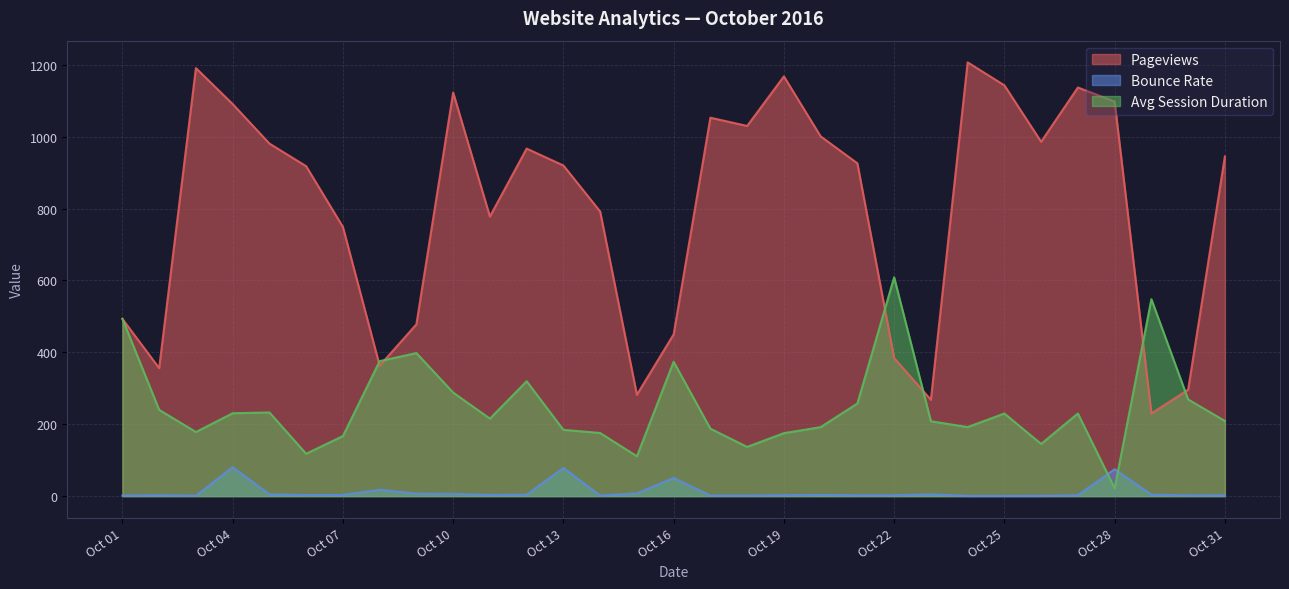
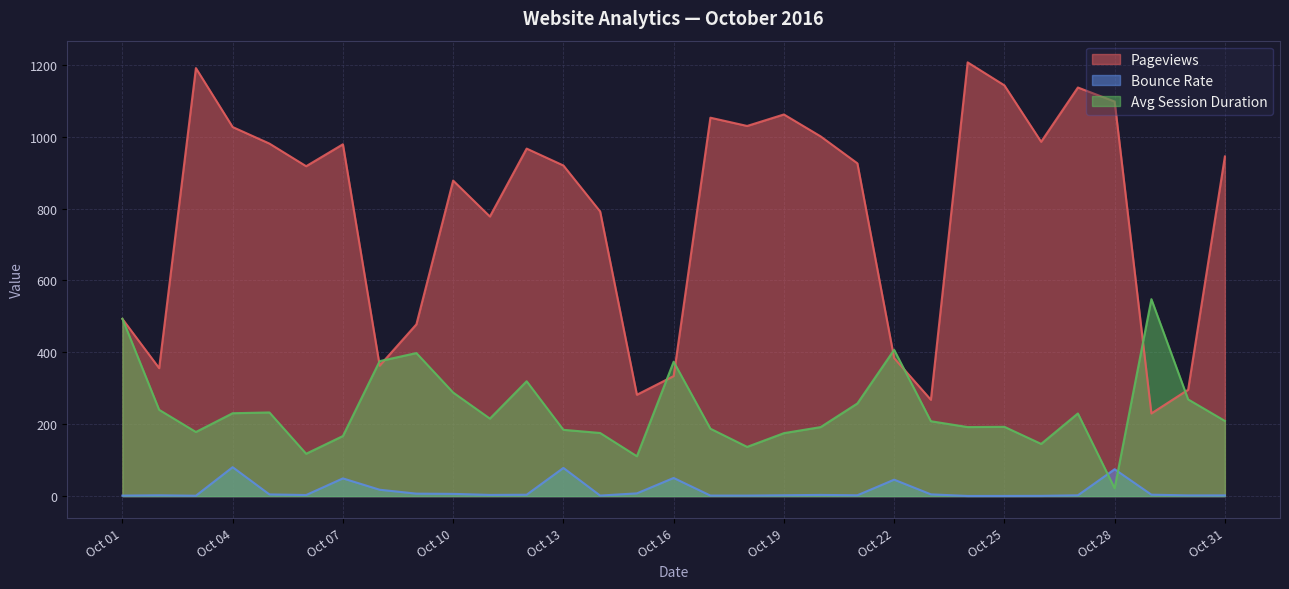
  {
    "Pageviews": {
-     "Oct 04": 1090,
-     "Oct 07": 750,
-     "Oct 10": 1120,
+     "Oct 04": 1030,
+     "Oct 07": 980,
+     "Oct 10": 880,
      "Oct 13": 920,
-     "Oct 16": 450,
-     "Oct 19": 1170,
+     "Oct 16": 330,
+     "Oct 19": 1060,
      "Oct 22": 380,
      "Oct 25": 1140,
      "Oct 31": 950
    },
    "Bounce Rate": {
      "Oct 01": 0,
      "Oct 04": 80,
-     "Oct 07": 0,
+     "Oct 07": 50,
      "Oct 10": 10,
      "Oct 13": 80,
      "Oct 16": 50,
      "Oct 19": 0,
-     "Oct 22": 0,
+     "Oct 22": 50,
      "Oct 25": 0,
      "Oct 28": 70,
      "Oct 31": 0
    },
    "Avg Session Duration": {
      "Oct 04": 230,
      "Oct 07": 170,
      "Oct 10": 290,
      "Oct 13": 180,
      "Oct 16": 370,
      "Oct 19": 180,
-     "Oct 22": 610,
-     "Oct 25": 230,
+     "Oct 22": 410,
+     "Oct 25": 190,
      "Oct 28": 20,
      "Oct 31": 210
    }
  }
